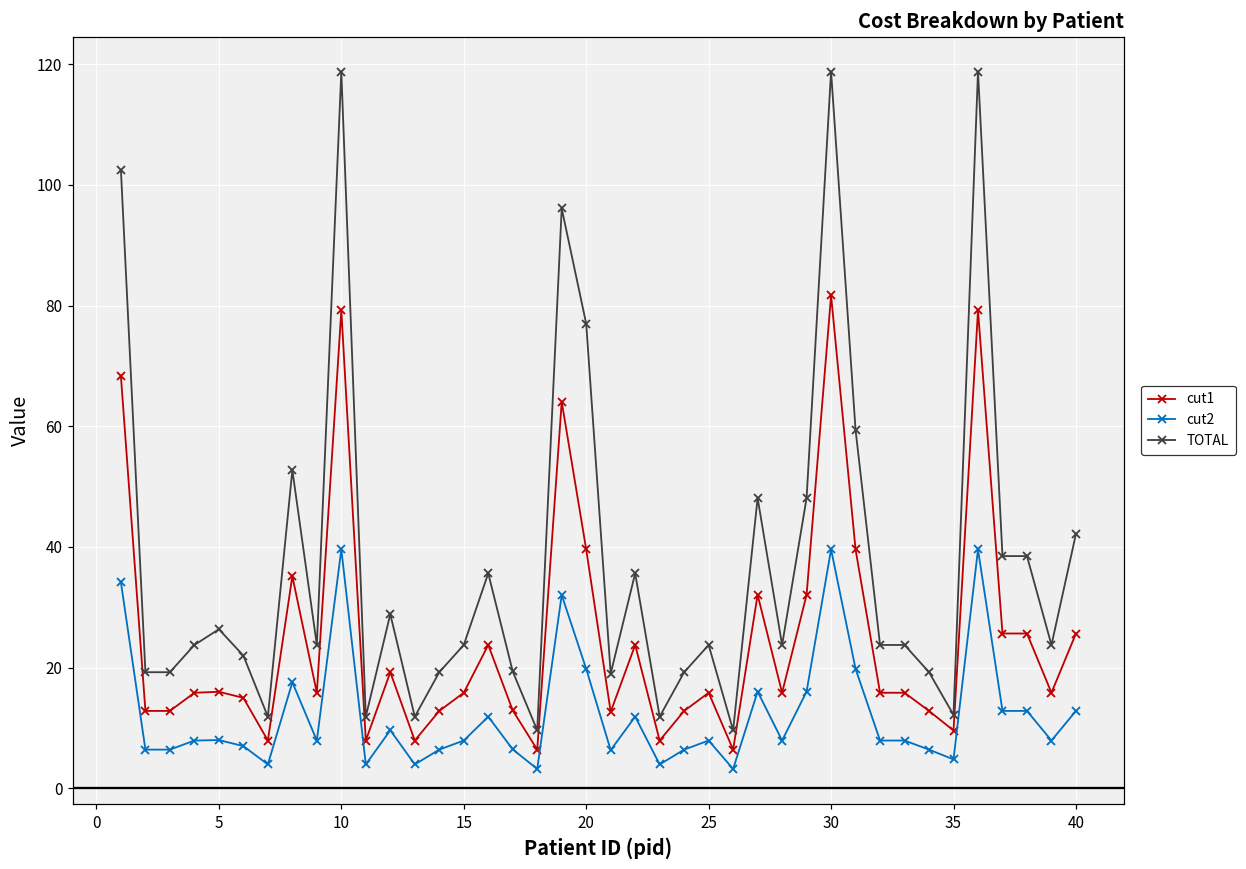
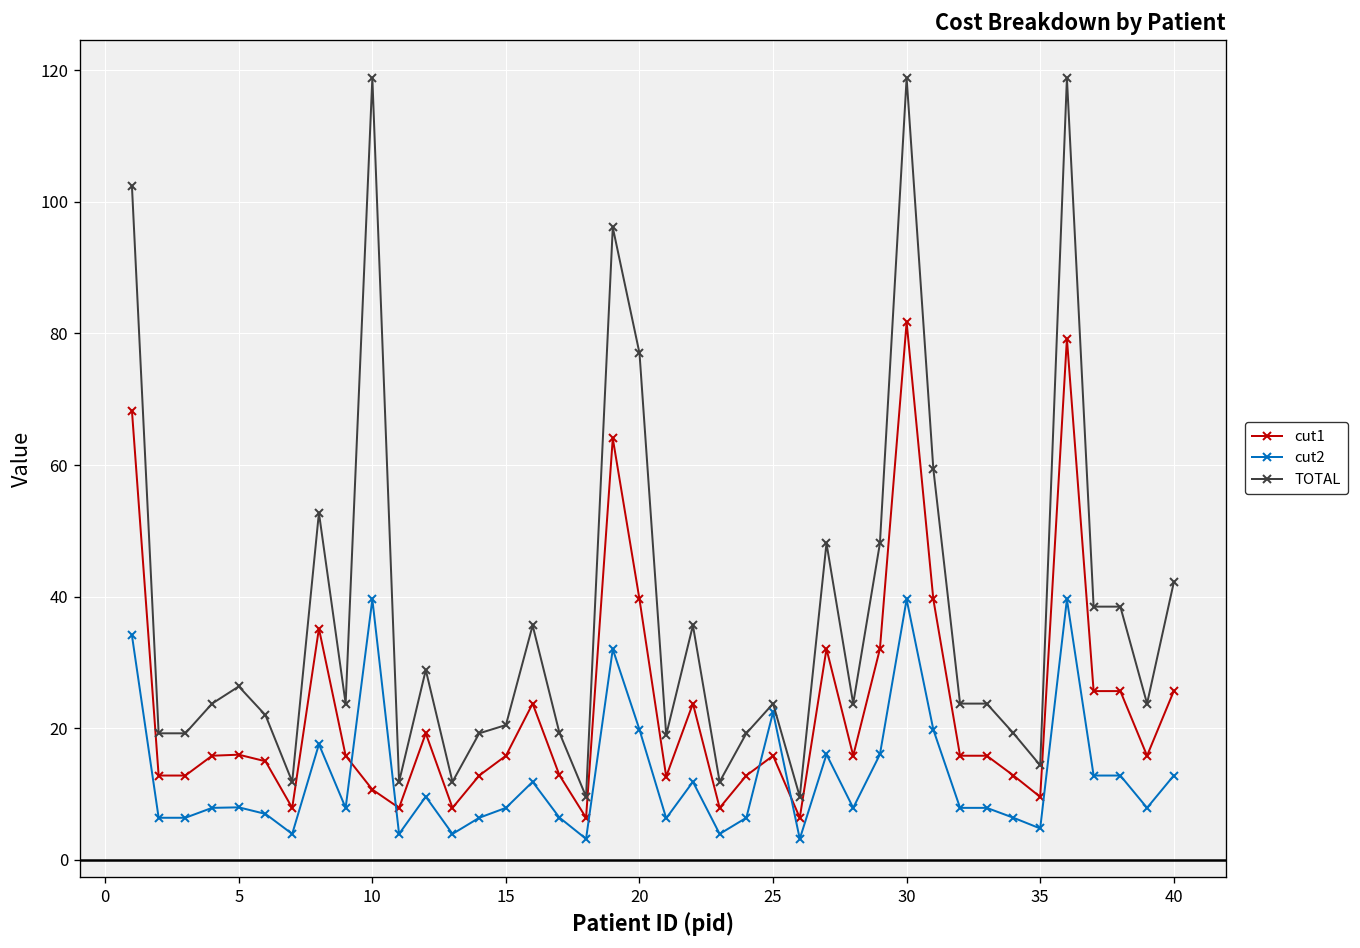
  {
    "cut1": {
      "5": 16,
-     "10": 79,
+     "10": 11,
      "15": 16,
      "20": 40,
      "25": 16,
      "30": 82,
      "35": 10,
      "40": 26
    },
    "cut2": {
      "5": 8,
      "10": 40,
      "15": 8,
      "20": 20,
-     "25": 8,
+     "25": 22,
      "30": 40,
      "35": 5,
      "40": 13
    },
    "TOTAL": {
      "5": 26,
      "10": 119,
-     "15": 24,
+     "15": 21,
      "20": 77,
      "25": 24,
      "30": 119,
-     "35": 12,
+     "35": 14,
      "40": 42
    }
  }
